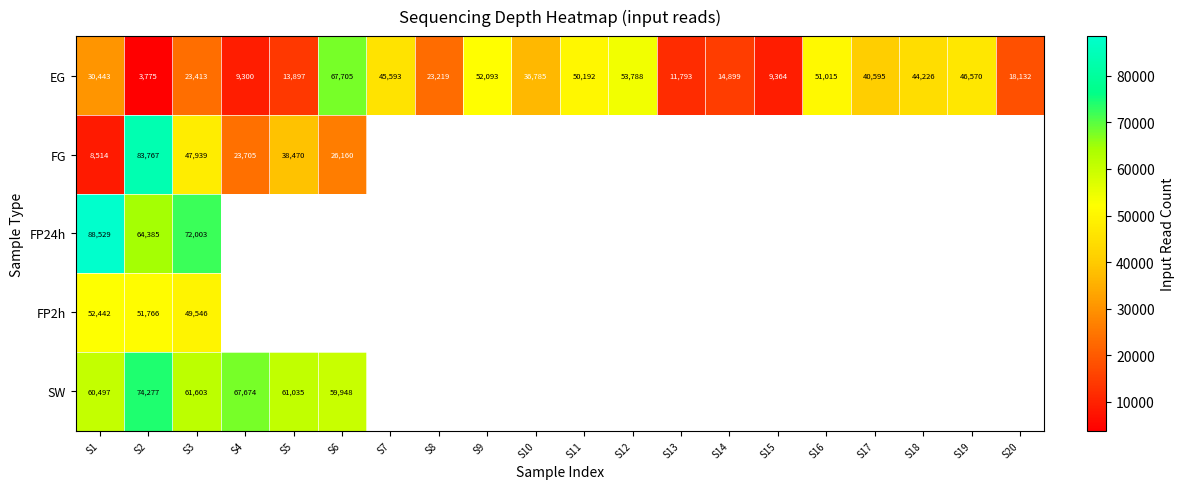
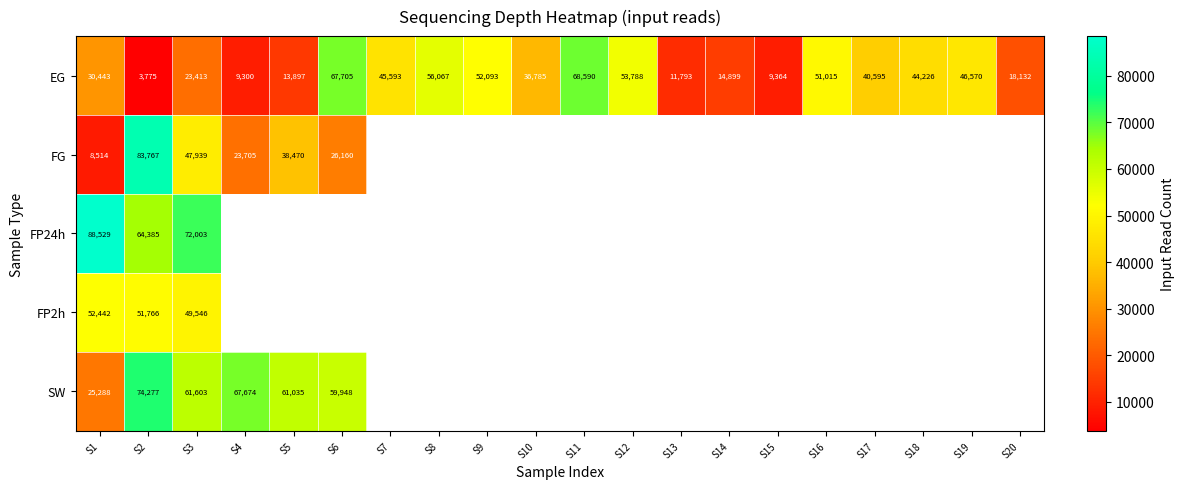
  {
    "EG": {
      "S1": "30,443",
      "S2": "3,775",
      "S3": "23,413",
      "S4": "9,300",
      "S5": "13,897",
      "S6": "67,705",
      "S7": "45,593",
-     "S8": "23,219",
+     "S8": "56,067",
      "S9": "52,093",
      "S10": "36,785",
-     "S11": "50,192",
+     "S11": "68,590",
      "S12": "53,788",
      "S13": "11,793",
      "S14": "14,899",
      "S15": "9,364",
      "S16": "51,015",
      "S17": "40,595",
      "S18": "44,226",
      "S19": "46,570",
      "S20": "18,132"
    },
    "FG": {
      "S1": "8,514",
      "S2": "83,767",
      "S3": "47,939",
      "S4": "23,705",
      "S5": "38,470",
      "S6": "26,160"
    },
    "FP24h": {
      "S1": "88,529",
      "S2": "64,385",
      "S3": "72,003"
    },
    "FP2h": {
      "S1": "52,442",
      "S2": "51,766",
      "S3": "49,546"
    },
    "SW": {
-     "S1": "60,497",
+     "S1": "25,288",
      "S2": "74,277",
      "S3": "61,603",
      "S4": "67,674",
      "S5": "61,035",
      "S6": "59,948"
    }
  }
